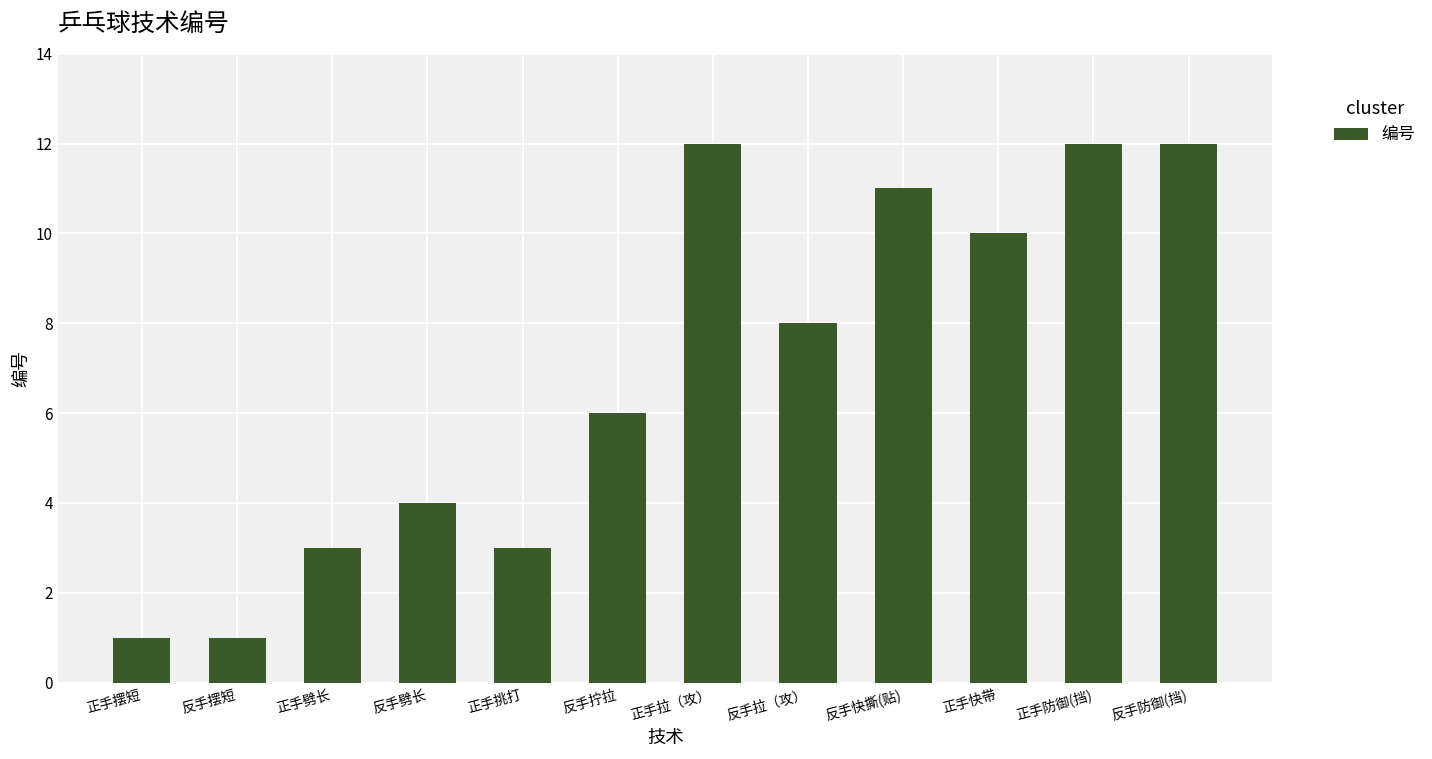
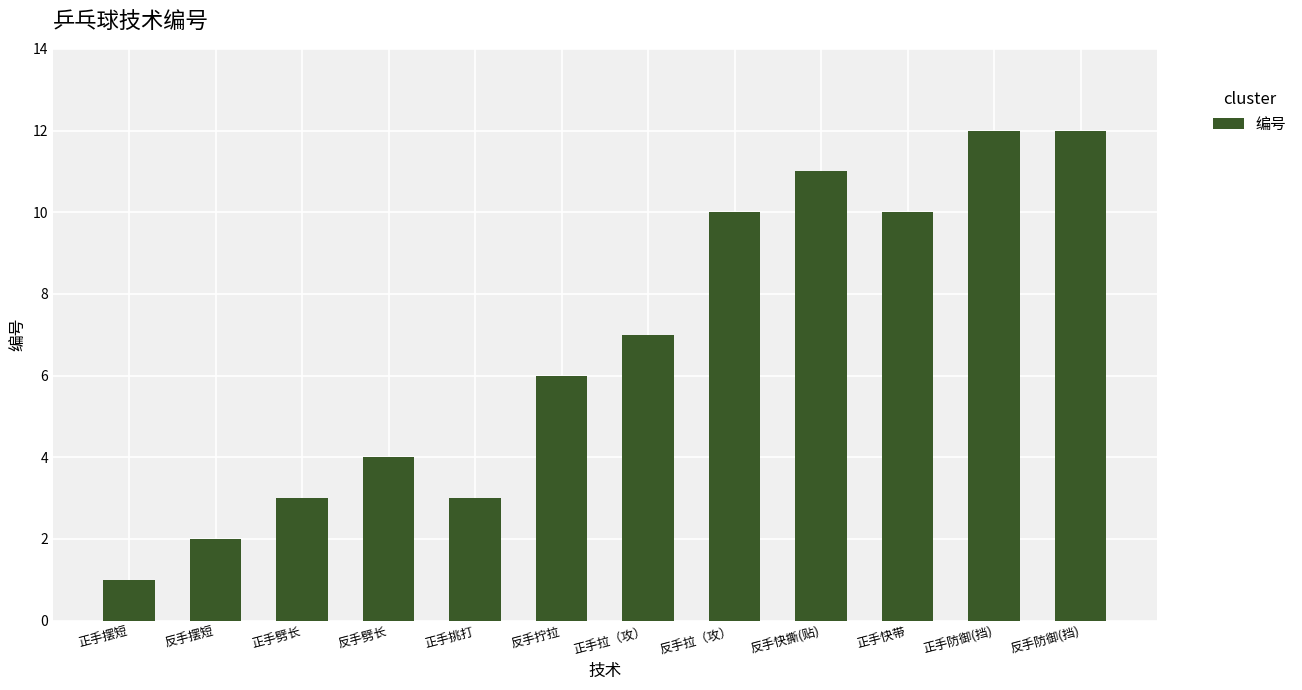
  {
    "正手摆短": 1,
-   "反手摆短": 1,
+   "反手摆短": 2,
    "正手劈长": 3,
    "反手劈长": 4,
    "正手挑打": 3,
    "反手拧拉": 6,
-   "正手拉（攻）": 12,
-   "反手拉（攻）": 8,
+   "正手拉（攻）": 7,
+   "反手拉（攻）": 10,
    "反手快撕(贴)": 11,
    "正手快带": 10,
    "正手防御(挡)": 12,
    "反手防御(挡)": 12
  }
